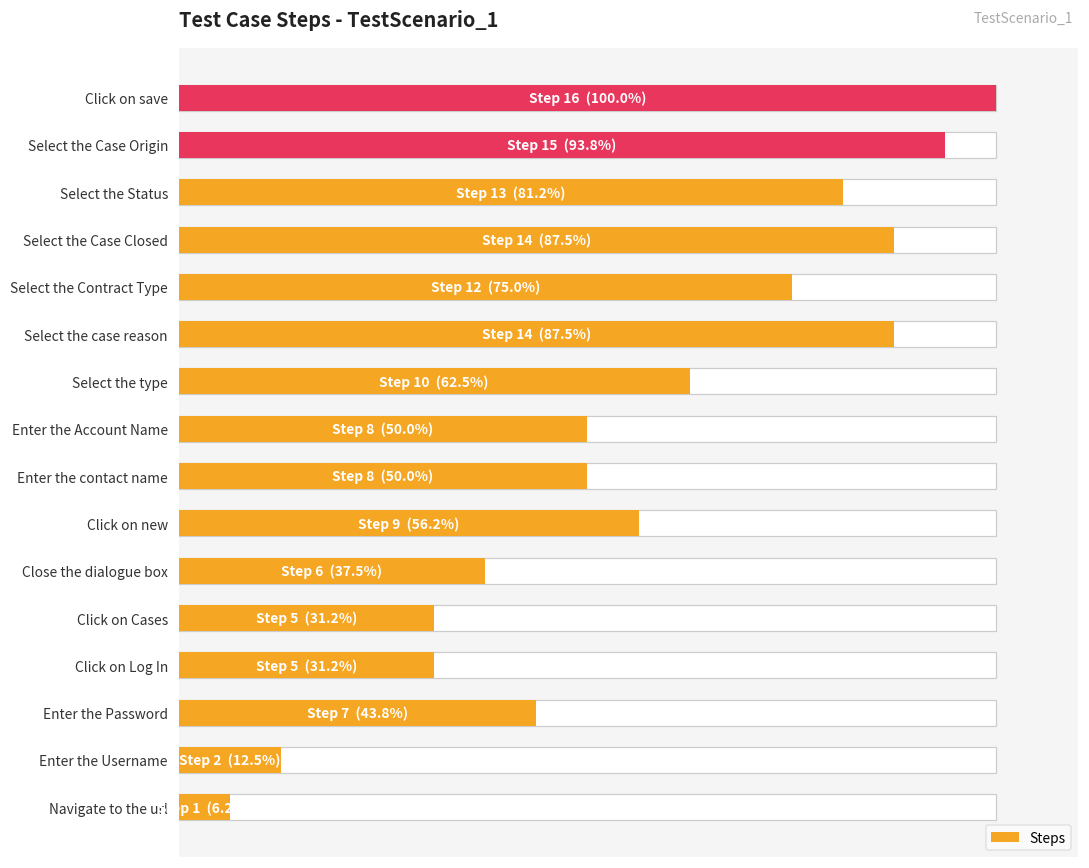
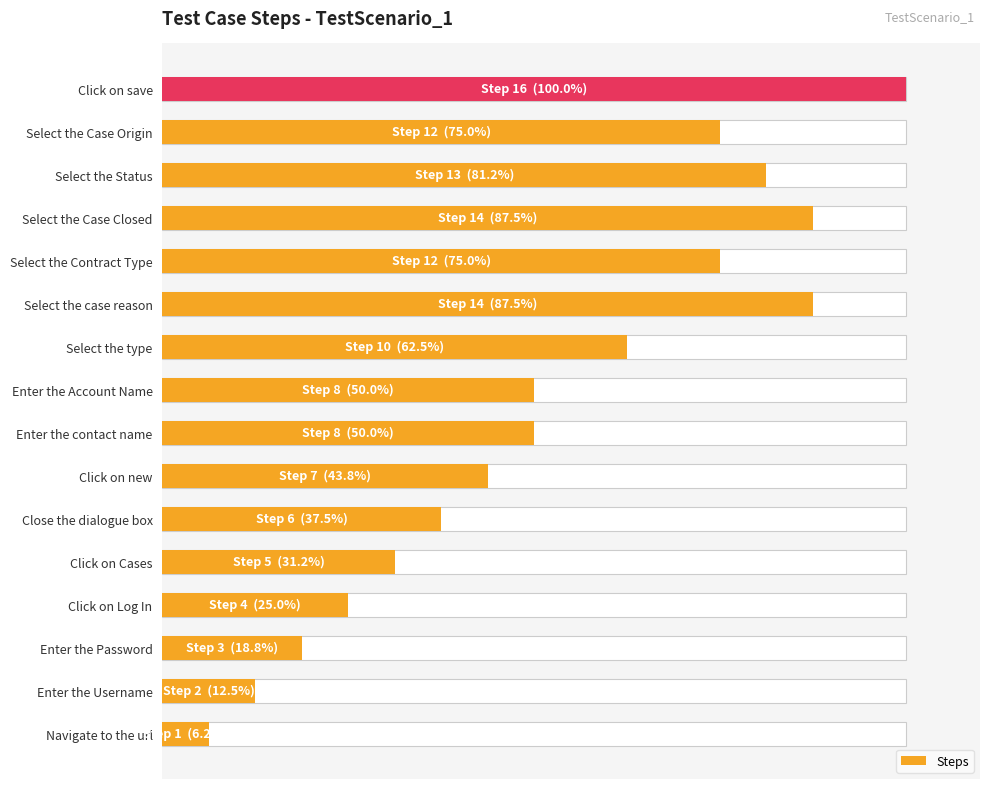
  {
    "Steps": {
      "Click on save": "(100.0%)",
-     "Select the Case Origin": "15 (93.8%)",
-     "Click on new": "9 (56.2%)",
-     "Click on Log In": "5 (31.2%)",
-     "Enter the Password": "7 (43.8%)"
+     "Select the Case Origin": "12 (75.0%)",
+     "Click on new": "7 (43.8%)",
+     "Click on Log In": "4 (25.0%)",
+     "Enter the Password": "3 (18.8%)"
    }
  }
